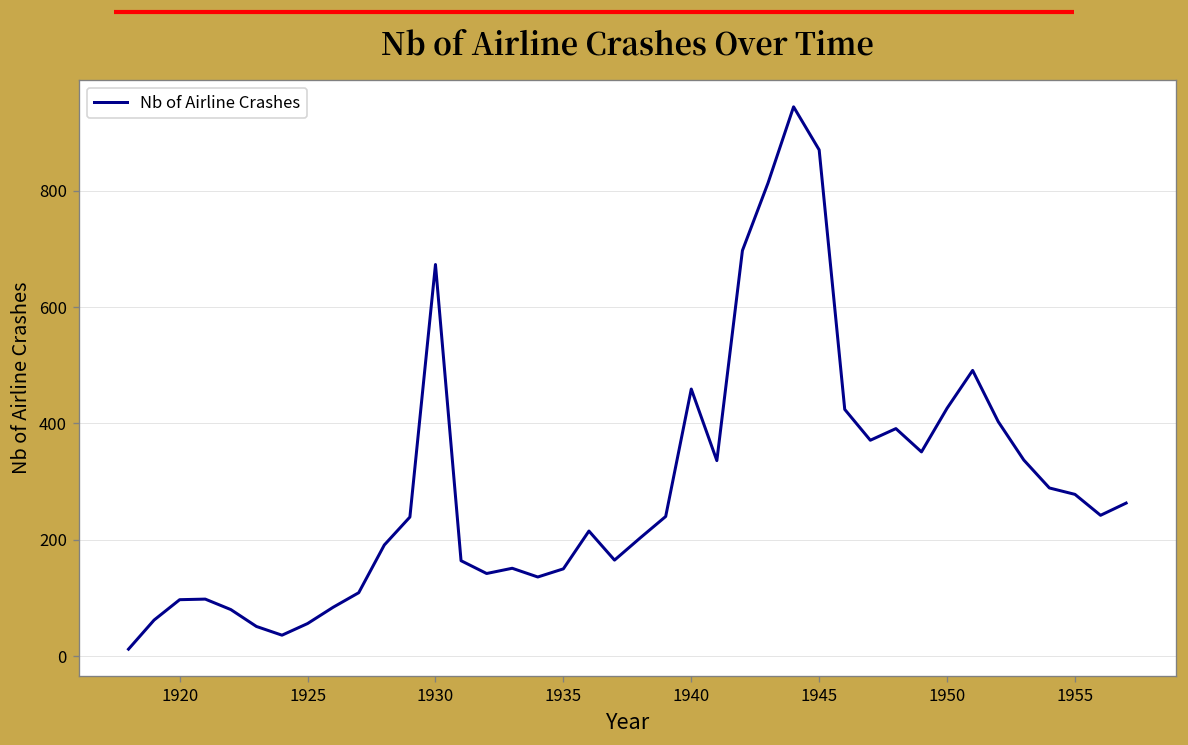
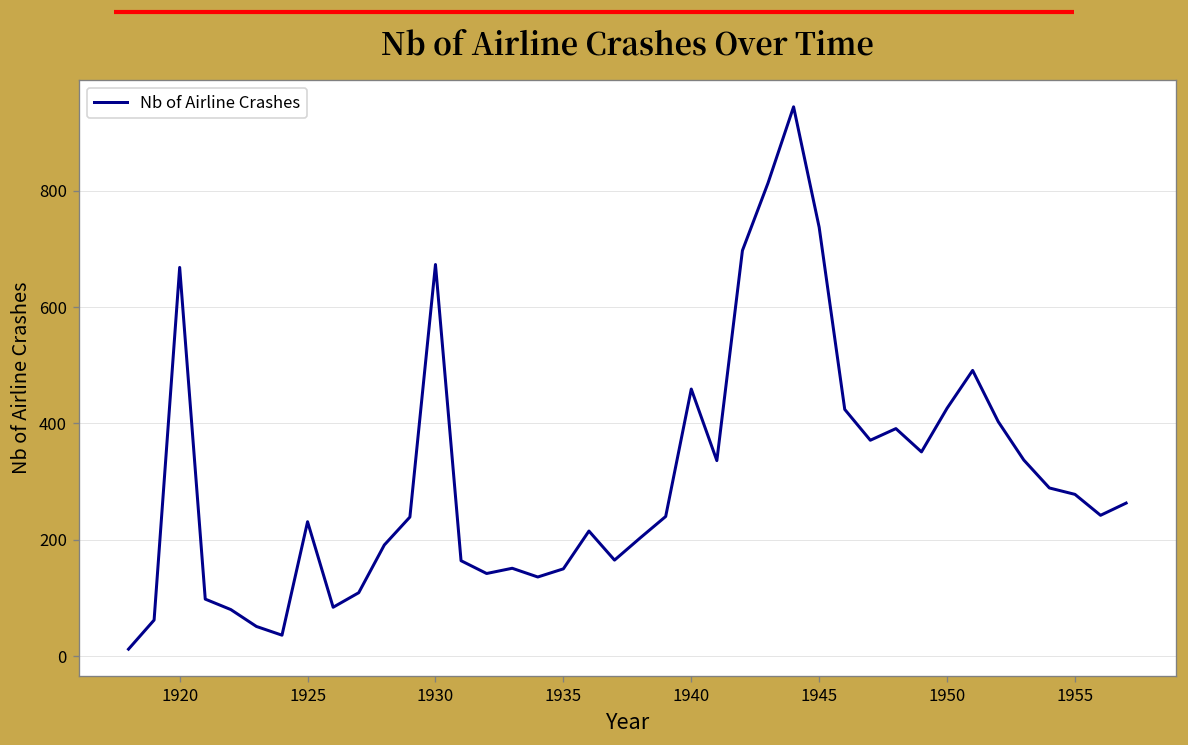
  {
-   "1920": 100,
-   "1925": 60,
+   "1920": 670,
+   "1925": 230,
    "1930": 670,
    "1935": 150,
    "1940": 460,
-   "1945": 870,
+   "1945": 740,
    "1950": 430,
    "1955": 280
  }
